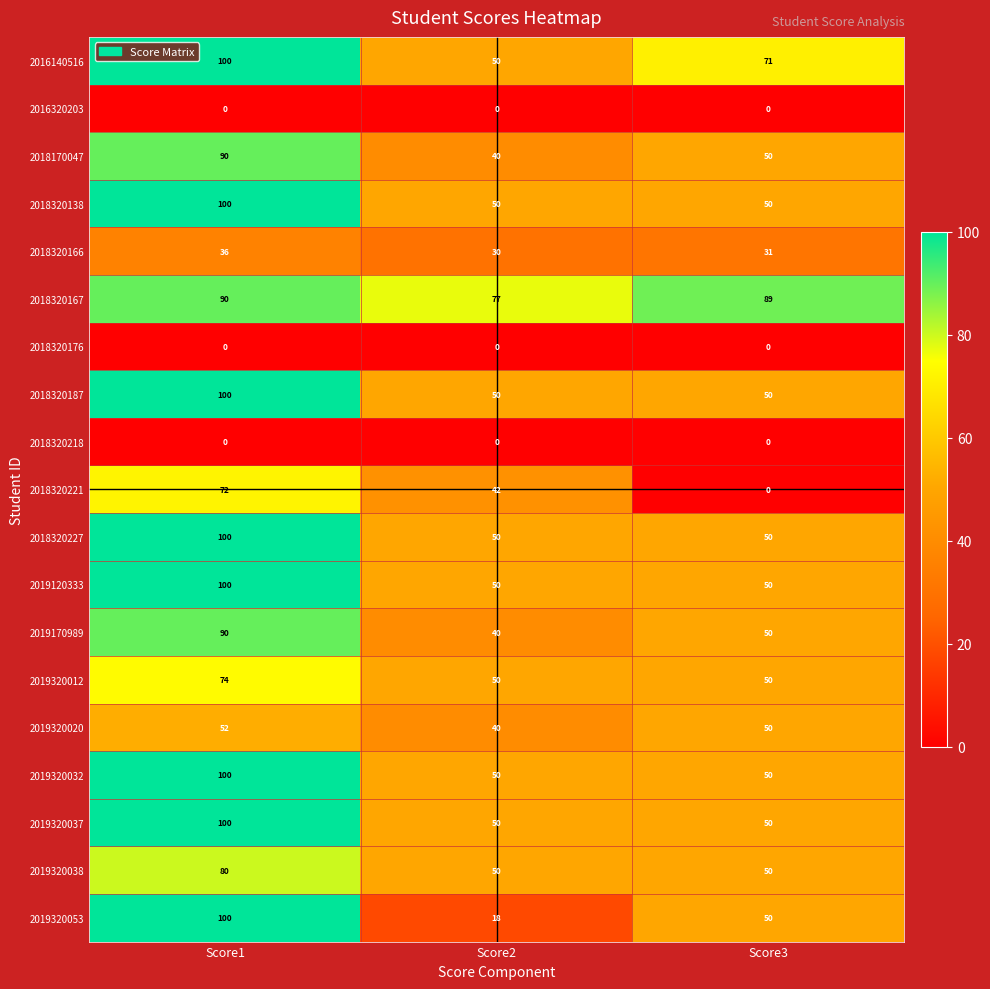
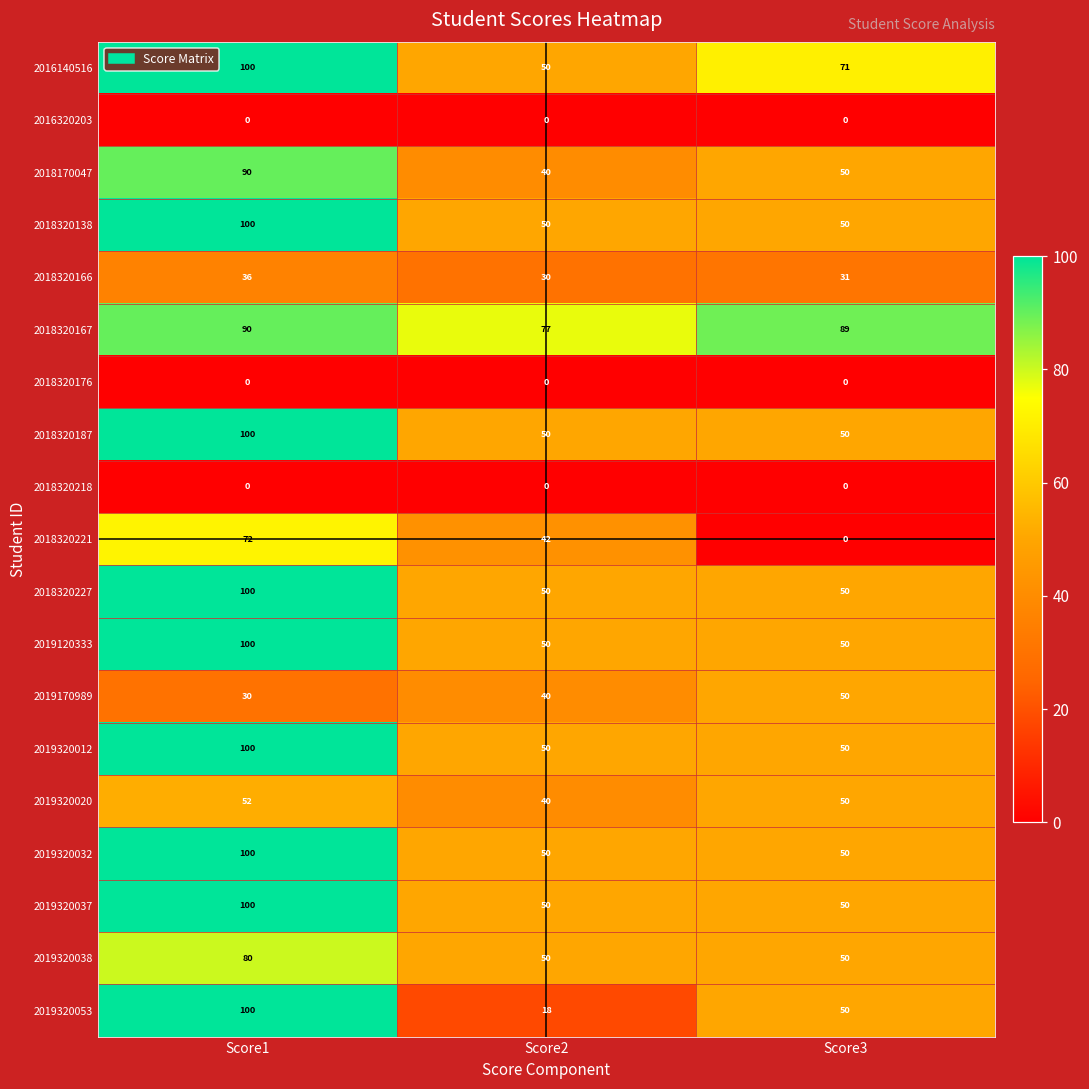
  {
    "2016140516": {
      "Score1": 100,
      "Score2": 50,
      "Score3": 71
    },
    "2016320203": {
      "Score1": 0,
      "Score2": 0,
      "Score3": 0
    },
    "2018170047": {
      "Score1": 90,
      "Score2": 40,
      "Score3": 50
    },
    "2018320138": {
      "Score1": 100,
      "Score2": 50,
      "Score3": 50
    },
    "2018320166": {
      "Score1": 36,
      "Score2": 30,
      "Score3": 31
    },
    "2018320167": {
      "Score1": 90,
      "Score2": 77,
      "Score3": 89
    },
    "2018320176": {
      "Score1": 0,
      "Score2": 0,
      "Score3": 0
    },
    "2018320187": {
      "Score1": 100,
      "Score2": 50,
      "Score3": 50
    },
    "2018320218": {
      "Score1": 0,
      "Score2": 0,
      "Score3": 0
    },
    "2018320221": {
      "Score1": 72,
      "Score2": 42,
      "Score3": 0
    },
    "2018320227": {
      "Score1": 100,
      "Score2": 50,
      "Score3": 50
    },
    "2019120333": {
      "Score1": 100,
      "Score2": 50,
      "Score3": 50
    },
    "2019170989": {
-     "Score1": 90,
+     "Score1": 30,
      "Score2": 40,
      "Score3": 50
    },
    "2019320012": {
-     "Score1": 74,
+     "Score1": 100,
      "Score2": 50,
      "Score3": 50
    },
    "2019320020": {
      "Score1": 52,
      "Score2": 40,
      "Score3": 50
    },
    "2019320032": {
      "Score1": 100,
      "Score2": 50,
      "Score3": 50
    },
    "2019320037": {
      "Score1": 100,
      "Score2": 50,
      "Score3": 50
    },
    "2019320038": {
      "Score1": 80,
      "Score2": 50,
      "Score3": 50
    },
    "2019320053": {
      "Score1": 100,
      "Score2": 18,
      "Score3": 50
    }
  }
